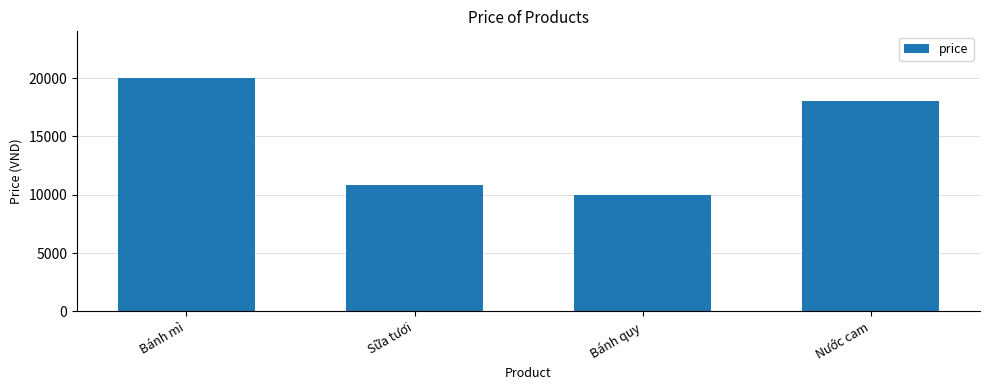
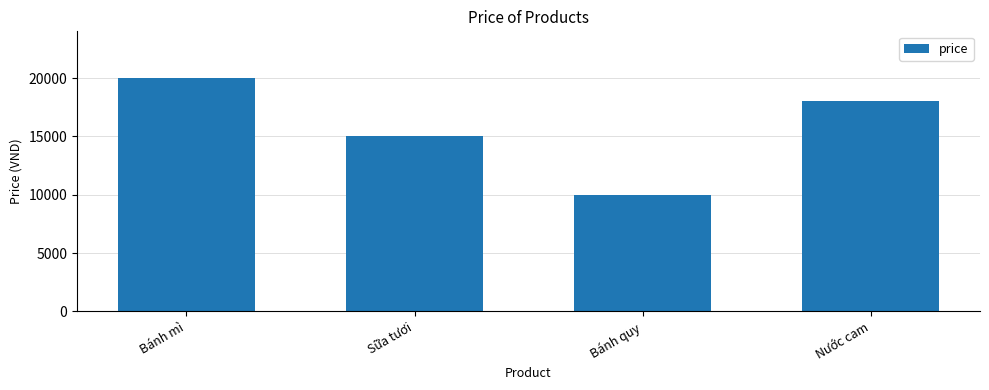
  {
    "Bánh mì": 20000,
-   "Sữa tươi": 10800,
+   "Sữa tươi": 15000,
    "Bánh quy": 10000,
    "Nước cam": 18000
  }
